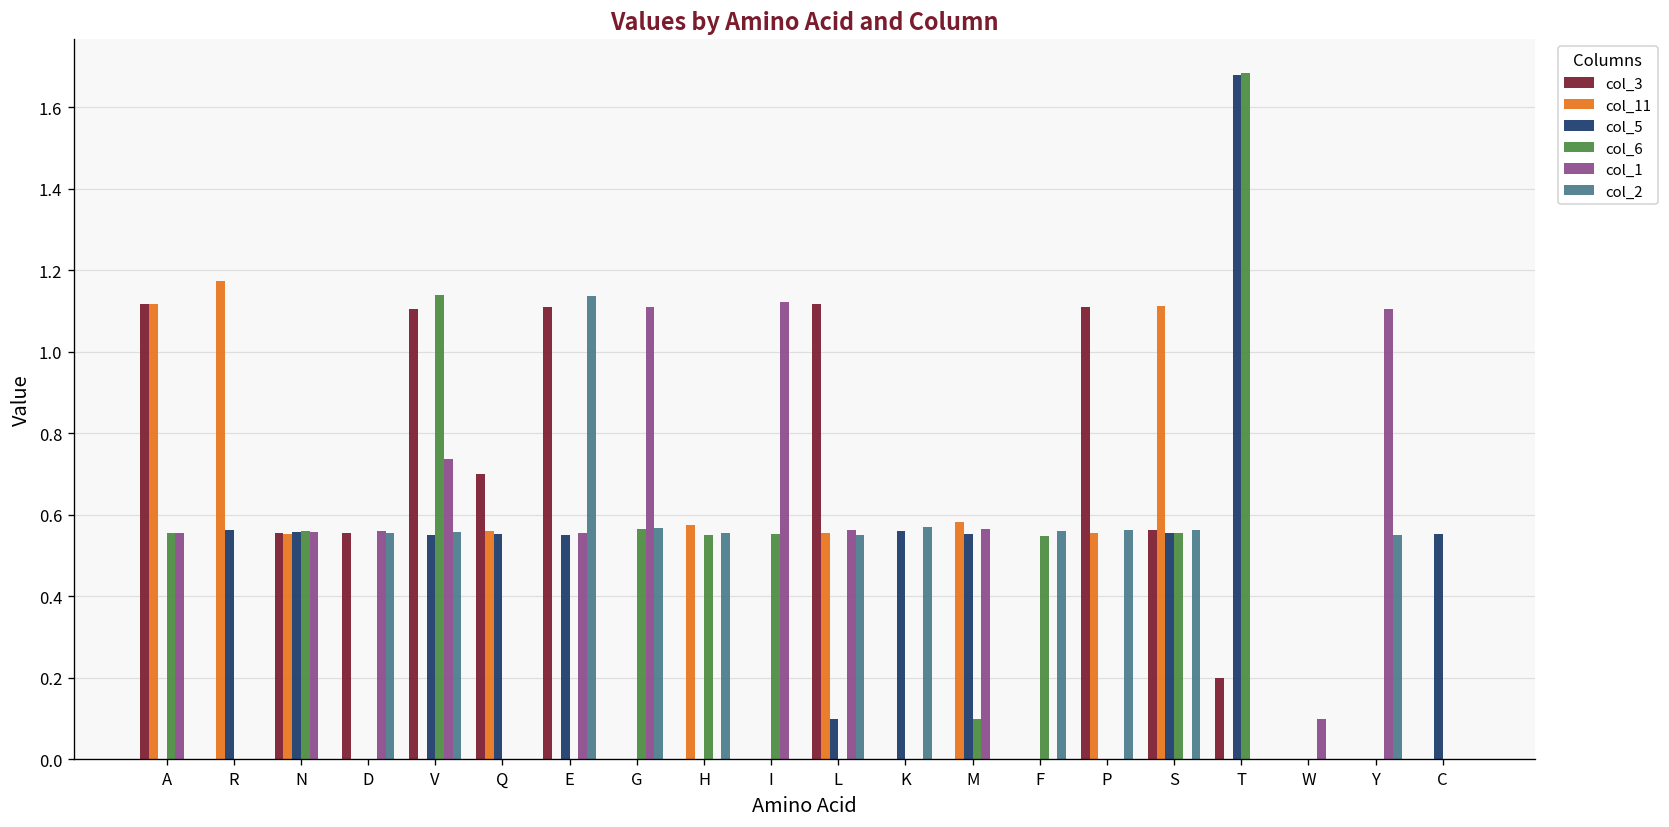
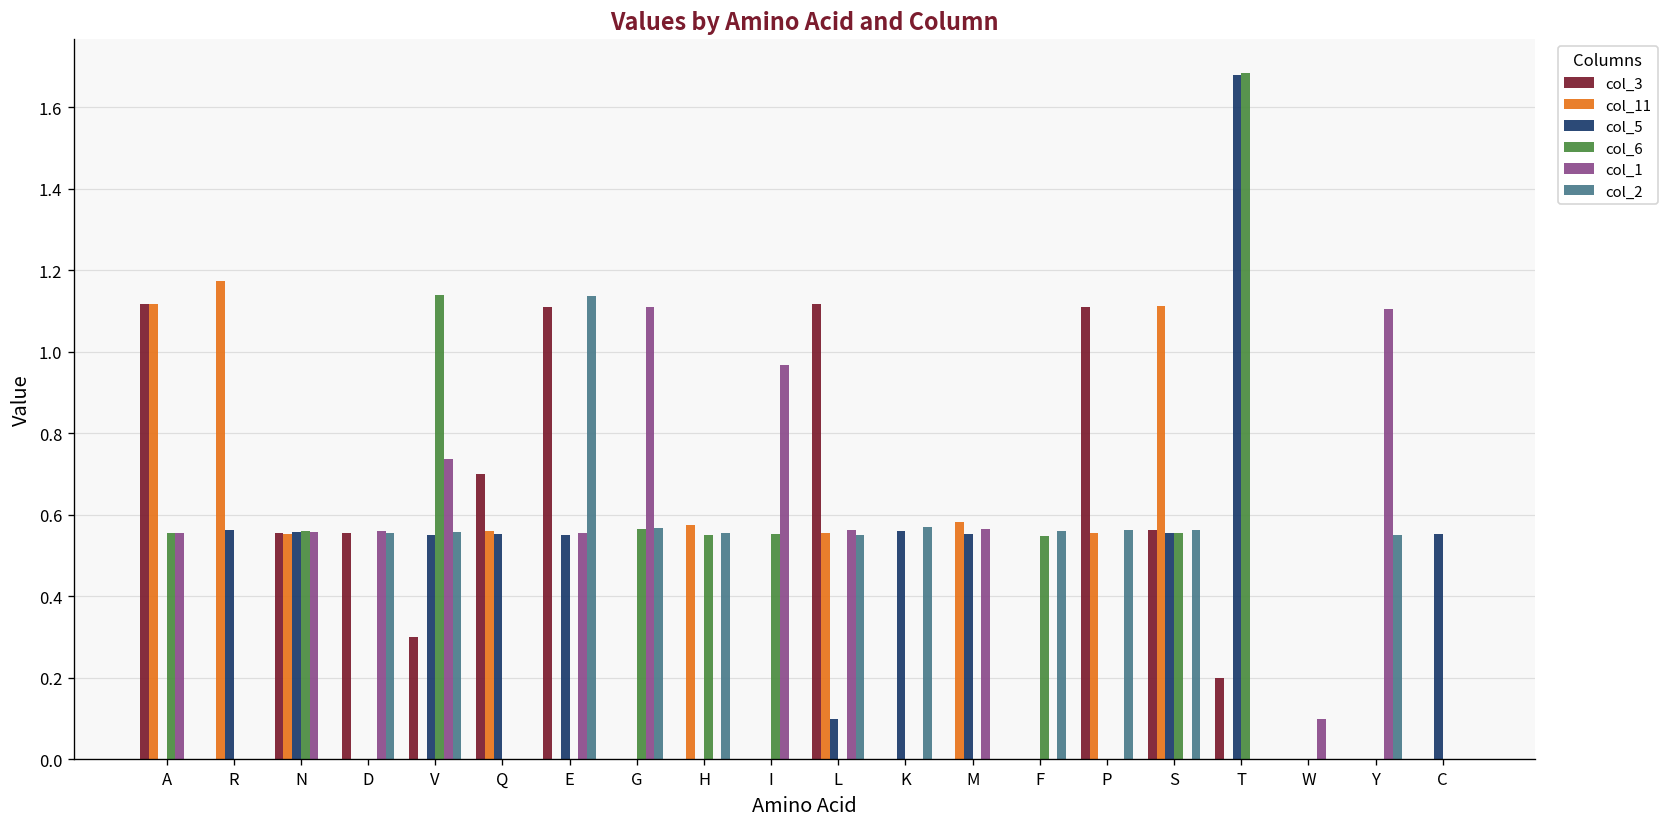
  {
    "col_3": {
      "A": 1.12,
      "R": 0.00,
      "N": 0.56,
      "D": 0.56,
-     "V": 1.11,
+     "V": 0.30,
      "Q": 0.70,
      "E": 1.11,
      "G": 0.00,
      "H": 0.00,
      "I": 0.00,
      "L": 1.12,
      "K": 0.00,
      "M": 0.00,
      "F": 0.00,
      "P": 1.11,
      "S": 0.56,
      "T": 0.20,
      "W": 0.00,
      "Y": 0.00,
      "C": 0.00
    },
    "col_11": {
      "A": 1.12,
      "R": 1.17,
      "N": 0.55,
      "D": 0.00,
      "V": 0.00,
      "Q": 0.56,
      "E": 0.00,
      "G": 0.00,
      "H": 0.57,
      "I": 0.00,
      "L": 0.56,
      "K": 0.00,
      "M": 0.58,
      "F": 0.00,
      "P": 0.56,
      "S": 1.11,
      "T": 0.00,
      "W": 0.00,
      "Y": 0.00,
      "C": 0.00
    },
    "col_5": {
      "A": 0.00,
      "R": 0.56,
      "N": 0.56,
      "D": 0.00,
      "V": 0.55,
      "Q": 0.55,
      "E": 0.55,
      "G": 0.00,
      "H": 0.00,
      "I": 0.00,
      "L": 0.10,
      "K": 0.56,
      "M": 0.55,
      "F": 0.00,
      "P": 0.00,
      "S": 0.56,
      "T": 1.68,
      "W": 0.00,
      "Y": 0.00,
      "C": 0.55
    },
    "col_6": {
      "A": 0.56,
      "R": 0.0,
      "N": 0.56,
      "D": 0.0,
      "V": 1.14,
      "Q": 0.0,
      "E": 0.0,
      "G": 0.57,
      "H": 0.55,
      "I": 0.55,
      "L": 0.0,
      "K": 0.0,
-     "M": 0.1,
+     "M": 0.0,
      "F": 0.55,
      "P": 0.0,
      "S": 0.56,
      "T": 1.68,
      "W": 0.0,
      "Y": 0.0,
      "C": 0.0
    },
    "col_1": {
      "A": 0.56,
      "R": 0.00,
      "N": 0.56,
      "D": 0.56,
      "V": 0.74,
      "Q": 0.00,
      "E": 0.56,
      "G": 1.11,
      "H": 0.00,
-     "I": 1.12,
+     "I": 0.97,
      "L": 0.56,
      "K": 0.00,
      "M": 0.56,
      "F": 0.00,
      "P": 0.00,
      "S": 0.00,
      "T": 0.00,
      "W": 0.10,
      "Y": 1.10,
      "C": 0.00
    },
    "col_2": {
      "A": 0.00,
      "R": 0.00,
      "N": 0.00,
      "D": 0.56,
      "V": 0.56,
      "Q": 0.00,
      "E": 1.14,
      "G": 0.57,
      "H": 0.56,
      "I": 0.00,
      "L": 0.55,
      "K": 0.57,
      "M": 0.00,
      "F": 0.56,
      "P": 0.56,
      "S": 0.56,
      "T": 0.00,
      "W": 0.00,
      "Y": 0.55,
      "C": 0.00
    }
  }
